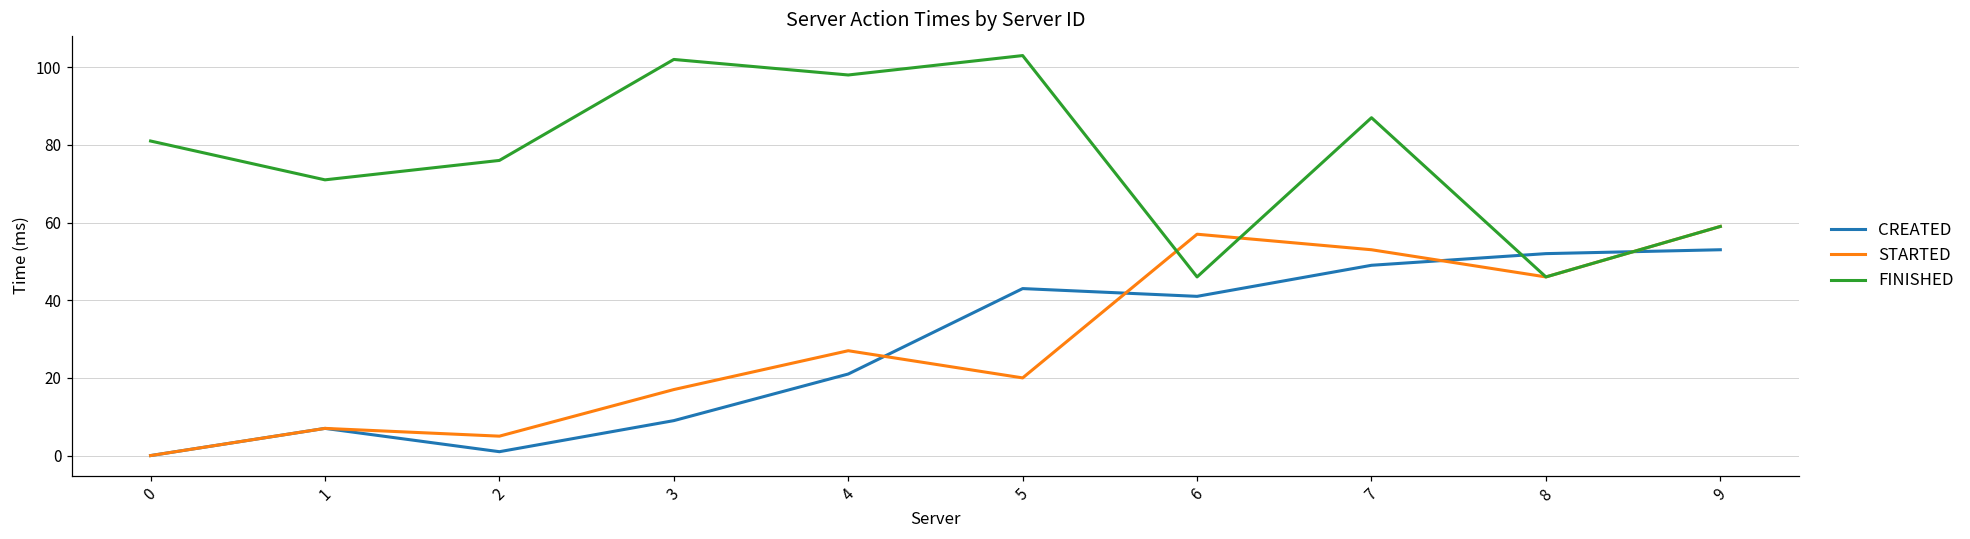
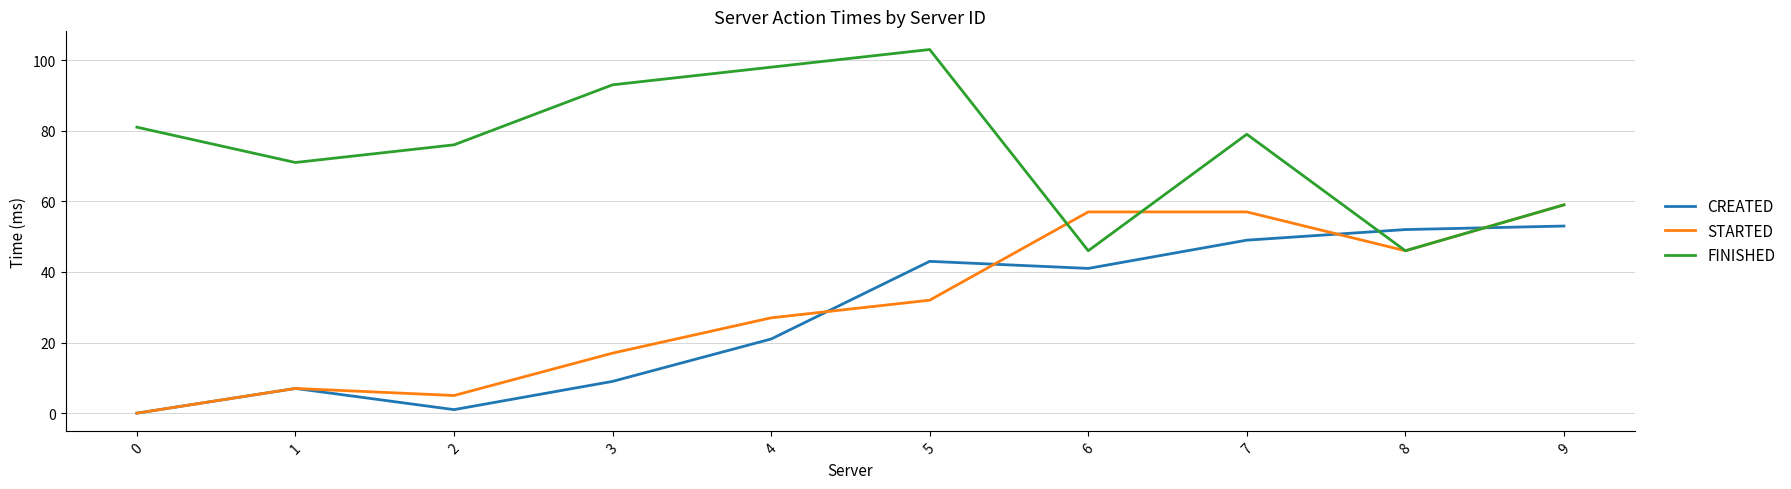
  {
    "CREATED": {
      "2": 1,
      "3": 9,
      "4": 21,
      "5": 43,
      "6": 41,
      "7": 49,
      "8": 52,
      "9": 53
    },
    "STARTED": {
      "2": 5,
      "3": 17,
      "4": 27,
-     "5": 20,
+     "5": 32,
      "6": 57,
-     "7": 53
+     "7": 57
    },
    "FINISHED": {
      "0": 81,
      "1": 71,
      "2": 76,
-     "3": 102,
+     "3": 93,
      "4": 98,
      "5": 103,
      "6": 46,
-     "7": 87
+     "7": 79
    }
  }
